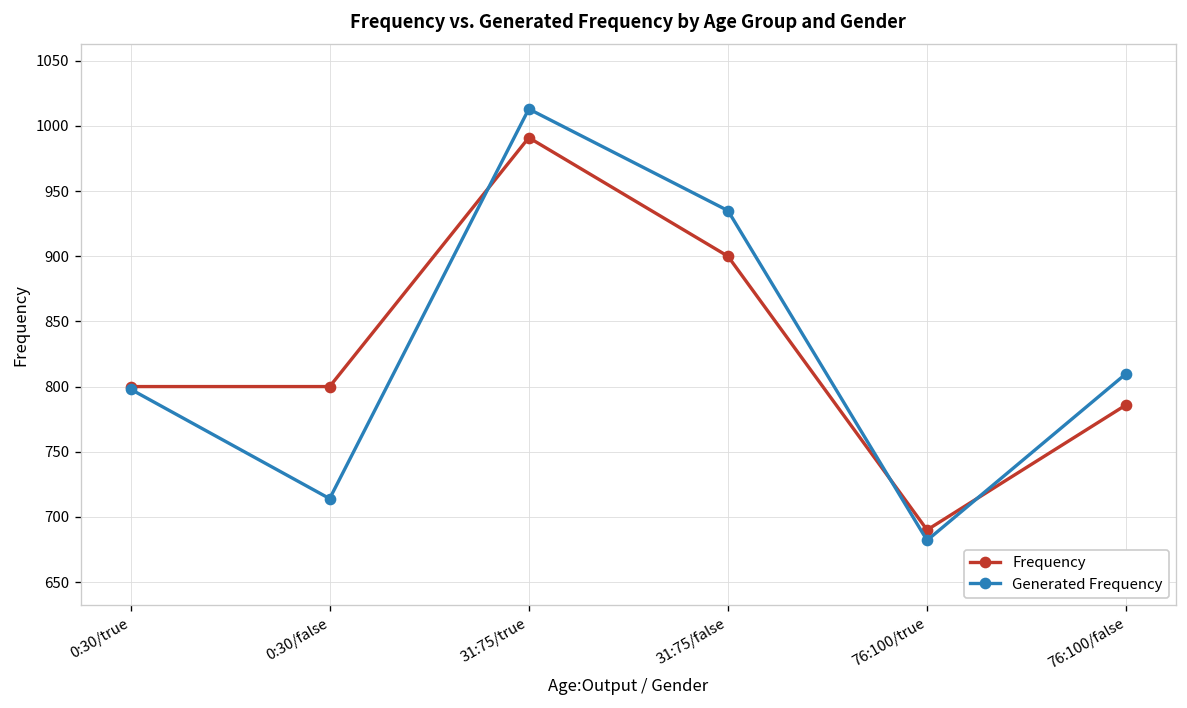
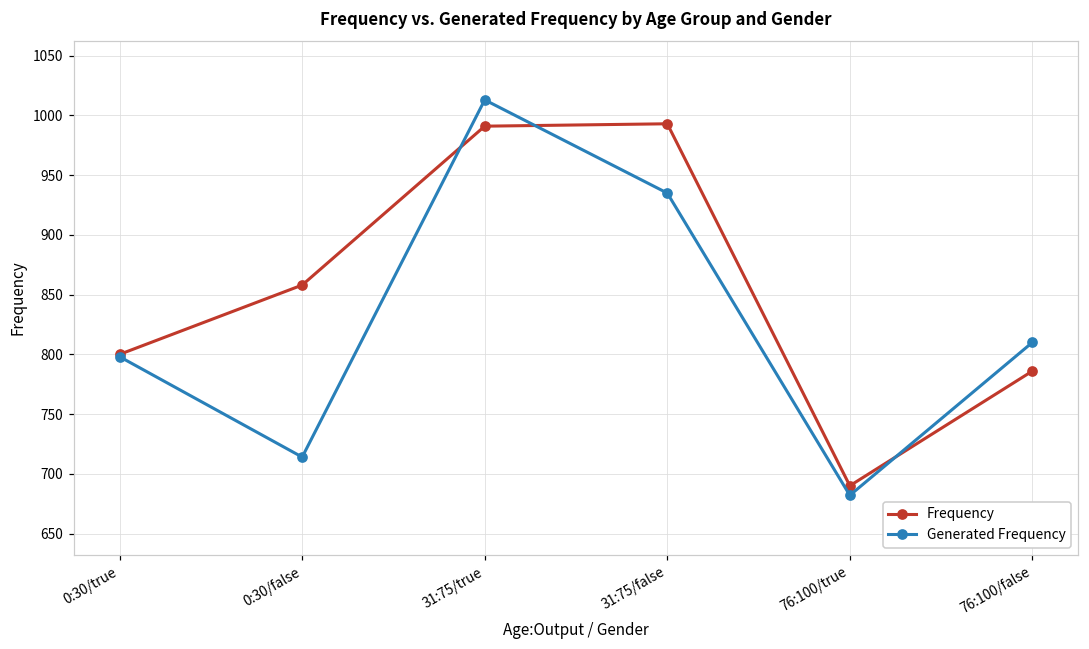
  {
    "Frequency": {
-     "0:30/false": 800,
+     "0:30/false": 858,
      "31:75/true": 991,
-     "31:75/false": 900,
+     "31:75/false": 993,
      "76:100/true": 690,
      "76:100/false": 786
    },
    "Generated Frequency": {
      "0:30/false": 714,
      "31:75/true": 1013,
      "31:75/false": 935,
      "76:100/true": 682,
      "76:100/false": 810
    }
  }
